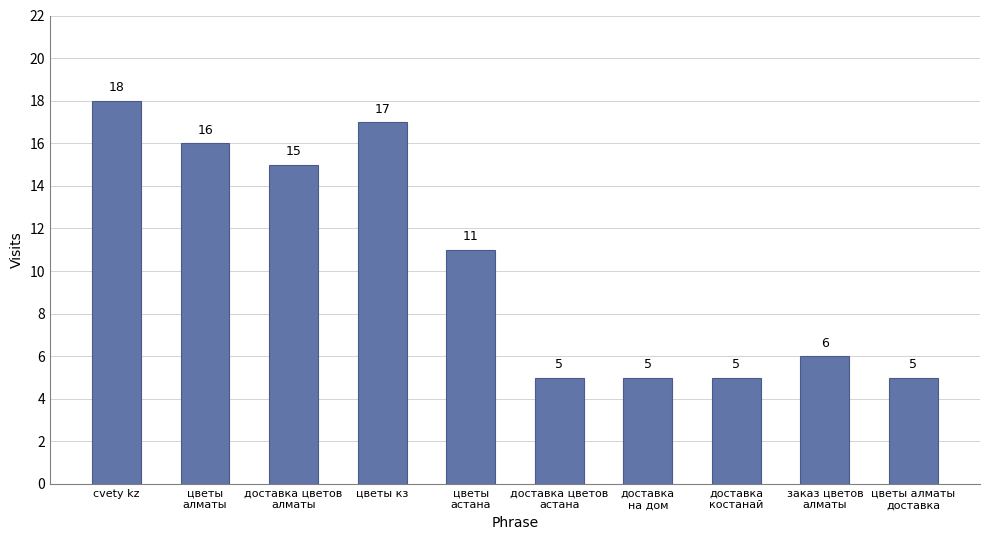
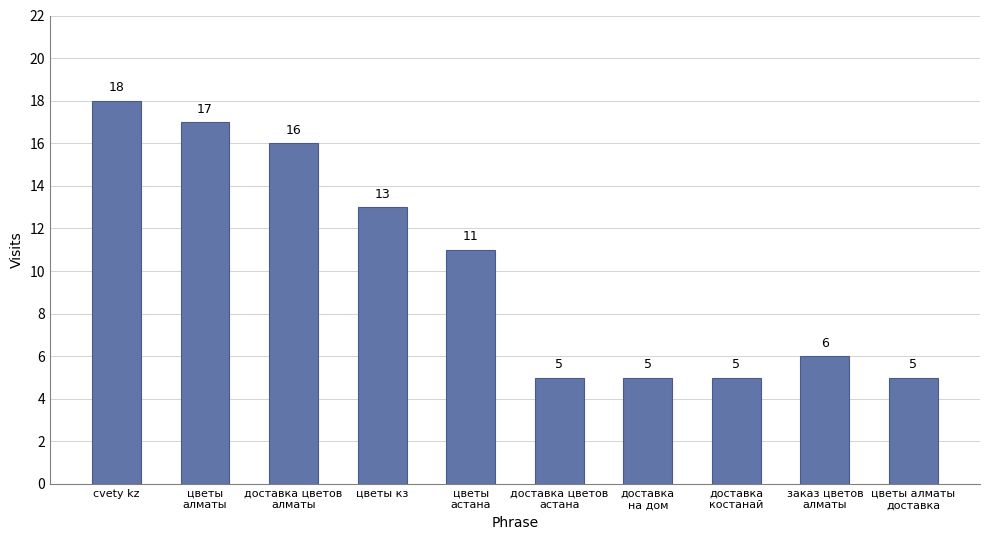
  {
    "cvety kz": 18,
-   "цветы алматы": 16,
-   "доставка цветов алматы": 15,
-   "цветы кз": 17,
+   "цветы алматы": 17,
+   "доставка цветов алматы": 16,
+   "цветы кз": 13,
    "цветы астана": 11,
    "доставка цветов астана": 5,
    "доставка на дом": 5,
    "доставка костанай": 5,
    "заказ цветов алматы": 6,
    "цветы алматы доставка": 5
  }
